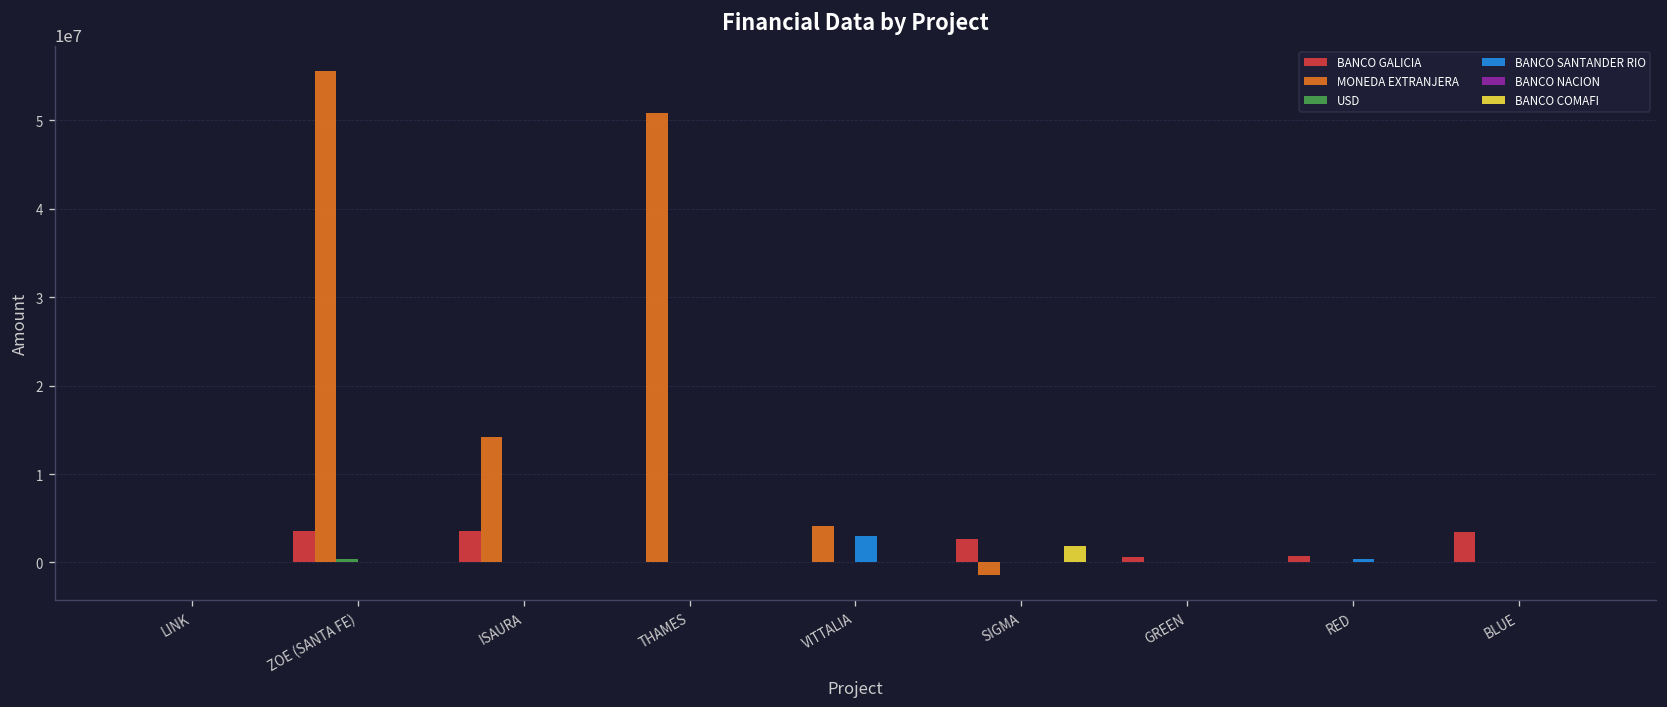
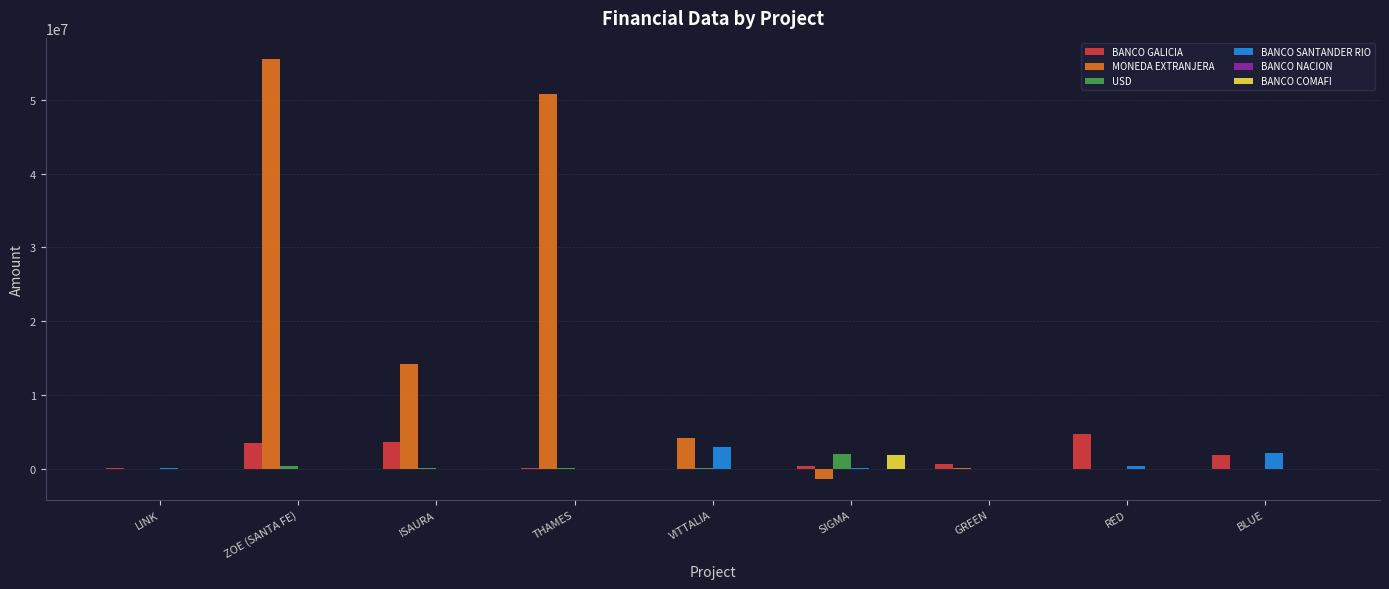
  {
    "BANCO GALICIA": {
      "ZOE (SANTA FE)": 4000000,
      "ISAURA": 4000000,
      "VITTALIA": 0,
-     "SIGMA": 3000000,
+     "SIGMA": 0,
      "GREEN": 1000000,
-     "RED": 1000000,
-     "BLUE": 3000000
+     "RED": 5000000,
+     "BLUE": 2000000
    },
    "MONEDA EXTRANJERA": {
      "LINK": 0,
      "ZOE (SANTA FE)": 56000000,
      "ISAURA": 14000000,
      "THAMES": 51000000,
      "VITTALIA": 4000000,
      "SIGMA": -1000000,
      "RED": 0,
      "BLUE": 0
    },
    "USD": {
      "LINK": 0,
      "ZOE (SANTA FE)": 0,
-     "SIGMA": 0,
+     "SIGMA": 2000000,
      "GREEN": 0,
      "RED": 0,
      "BLUE": 0
    },
    "BANCO SANTANDER RIO": {
      "ZOE (SANTA FE)": 0,
      "ISAURA": 0,
      "THAMES": 0,
      "VITTALIA": 3000000,
      "RED": 0,
-     "BLUE": 0
+     "BLUE": 2000000
    },
    "BANCO NACION": {
      "ZOE (SANTA FE)": 0,
      "ISAURA": 0,
      "THAMES": 0,
      "VITTALIA": 0,
      "GREEN": 0,
      "RED": 0,
      "BLUE": 0
    },
    "BANCO COMAFI": {
      "LINK": 0,
      "ZOE (SANTA FE)": 0,
      "ISAURA": 0,
      "THAMES": 0,
      "VITTALIA": 0,
      "SIGMA": 2000000,
      "GREEN": 0,
      "RED": 0,
      "BLUE": 0
    }
  }
